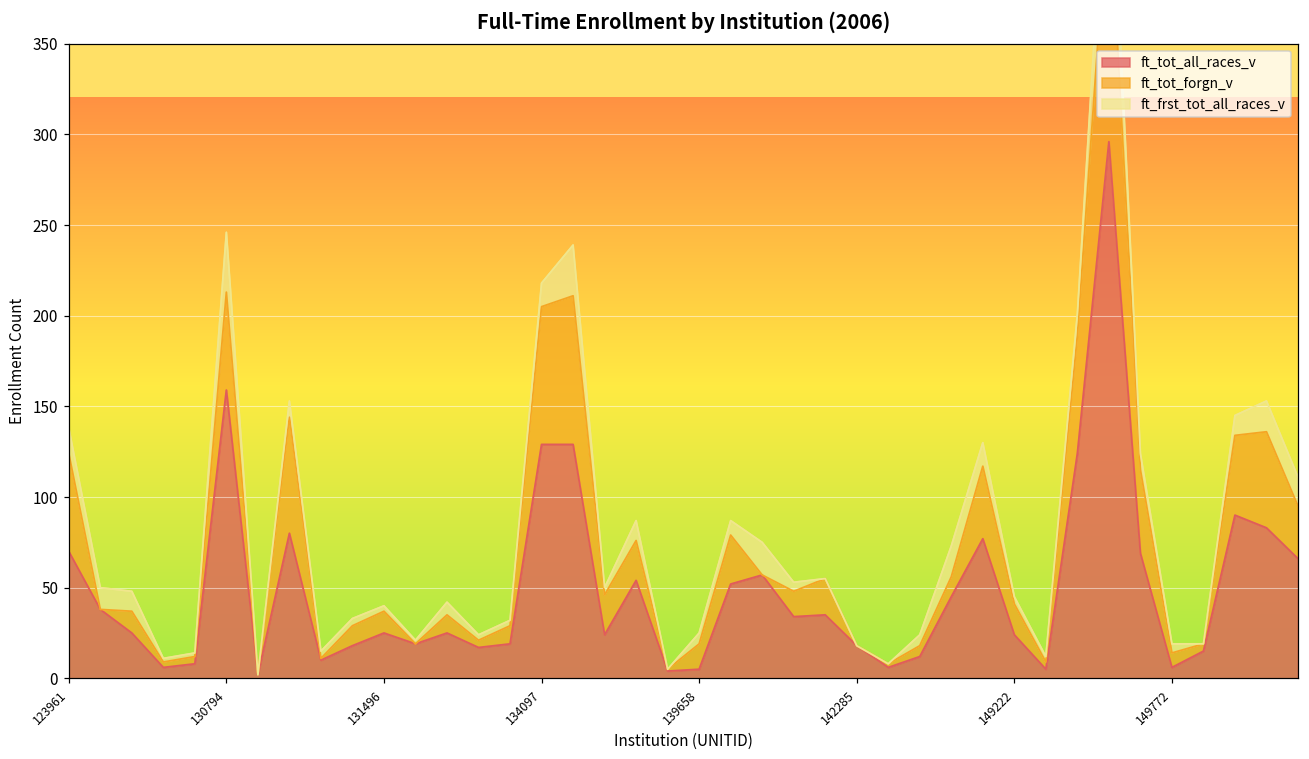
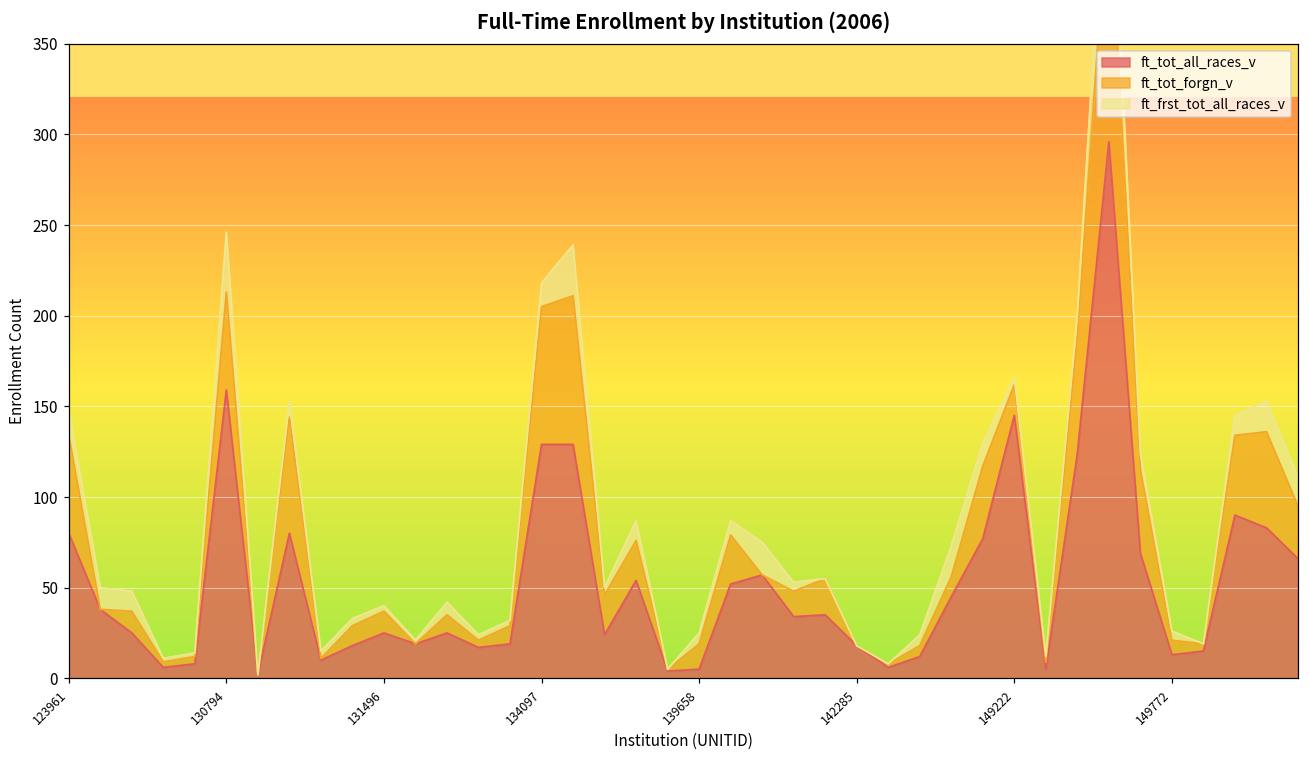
  {
    "ft_tot_all_races_v": {
-     "123961": 70,
+     "123961": 80,
      "130794": 159,
      "131496": 25,
      "134097": 129,
      "139658": 5,
-     "149222": 24,
-     "149772": 6
+     "149222": 145,
+     "149772": 13
    },
    "ft_tot_forgn_v": {
      "123961": 54,
      "130794": 54,
      "131496": 12,
      "134097": 76,
      "139658": 14,
      "149222": 17,
      "149772": 8
    },
    "ft_frst_tot_all_races_v": {
      "123961": 14,
      "130794": 33,
      "131496": 3,
      "134097": 13,
      "139658": 6,
      "149222": 4,
      "149772": 5
    }
  }
